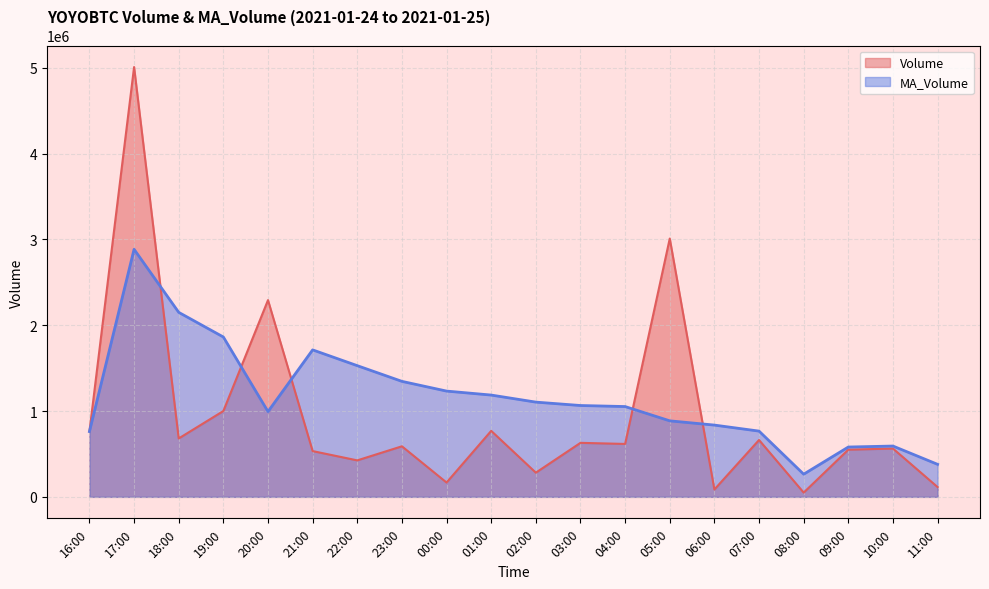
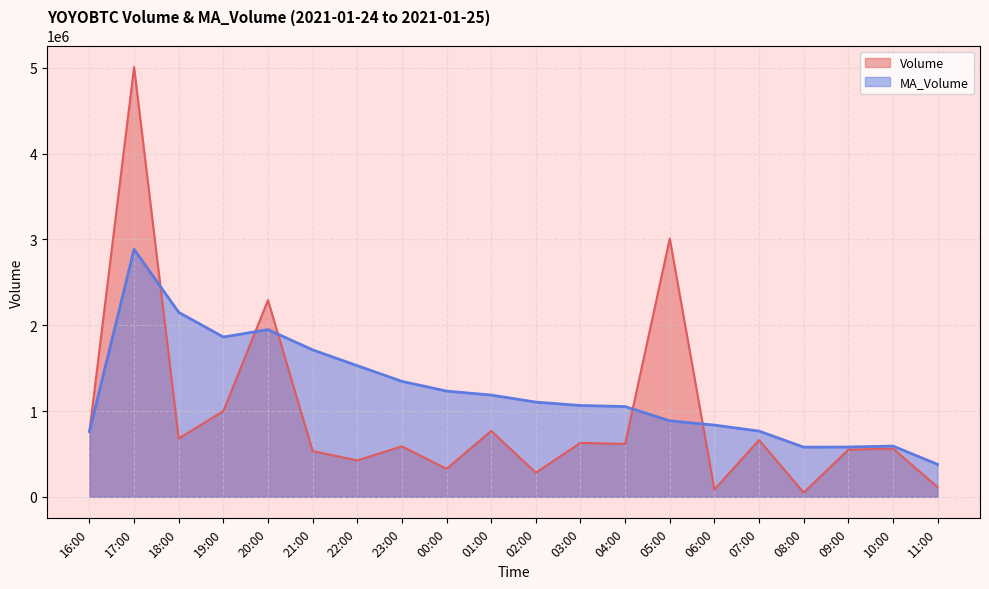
  {
    "Volume": {
      "17:00": 5000000,
      "18:00": 700000,
      "19:00": 1000000,
      "20:00": 2300000,
      "21:00": 500000,
      "22:00": 400000,
      "23:00": 600000,
-     "00:00": 200000,
+     "00:00": 300000,
      "01:00": 800000,
      "02:00": 300000,
      "03:00": 600000,
      "04:00": 600000,
      "05:00": 3000000,
      "06:00": 100000,
      "07:00": 700000,
      "08:00": 0,
      "09:00": 500000,
      "11:00": 100000
    },
    "MA_Volume": {
      "17:00": 2900000,
      "18:00": 2100000,
      "19:00": 1900000,
-     "20:00": 1000000,
+     "20:00": 1900000,
      "21:00": 1700000,
      "22:00": 1500000,
      "23:00": 1300000,
      "00:00": 1200000,
      "01:00": 1200000,
      "02:00": 1100000,
      "03:00": 1100000,
      "04:00": 1100000,
      "05:00": 900000,
      "06:00": 800000,
      "07:00": 800000,
-     "08:00": 300000,
+     "08:00": 600000,
      "09:00": 600000,
      "11:00": 400000
    }
  }
